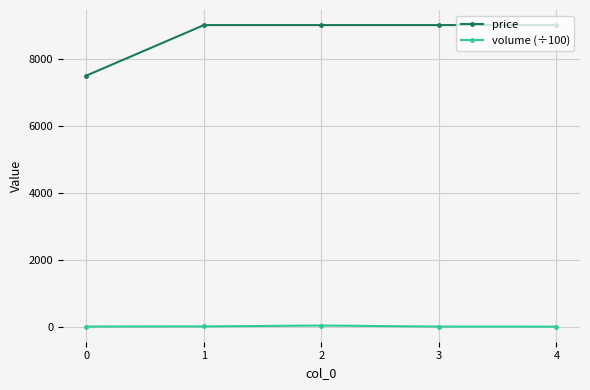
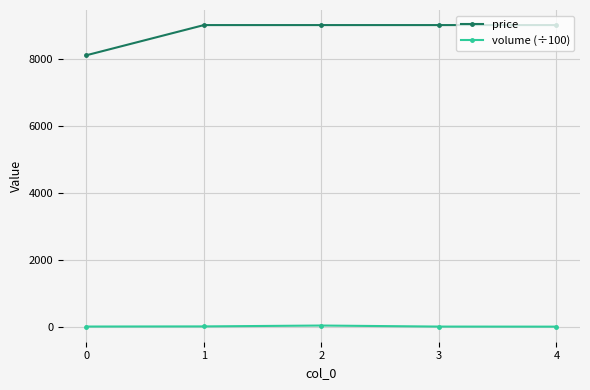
  {
    "price": {
-     "0": 7500,
+     "0": 8100,
      "1": 9000,
      "2": 9000,
      "3": 9000
    },
    "volume (÷100)": {
      "0": 0,
      "1": 0,
      "2": 0,
      "3": 0,
      "4": 0
    }
  }
